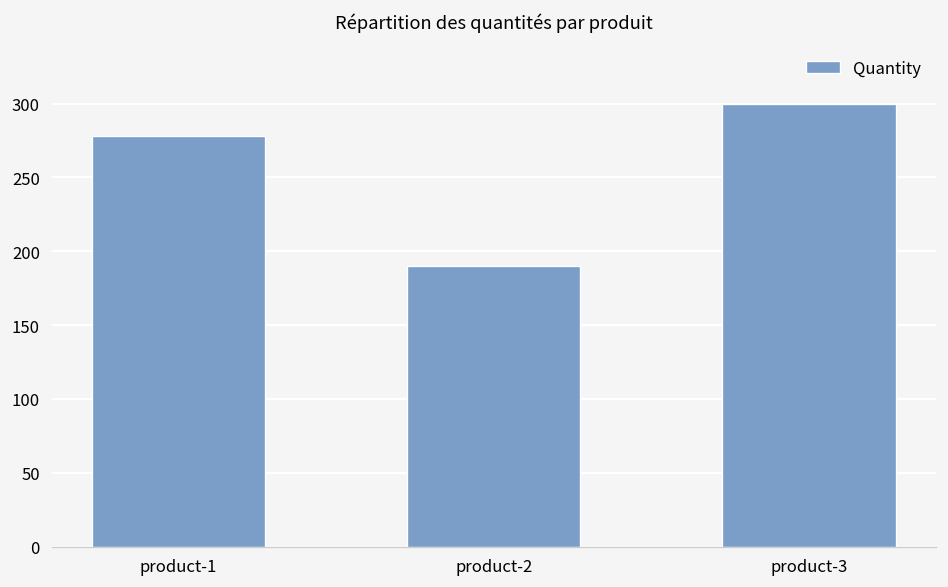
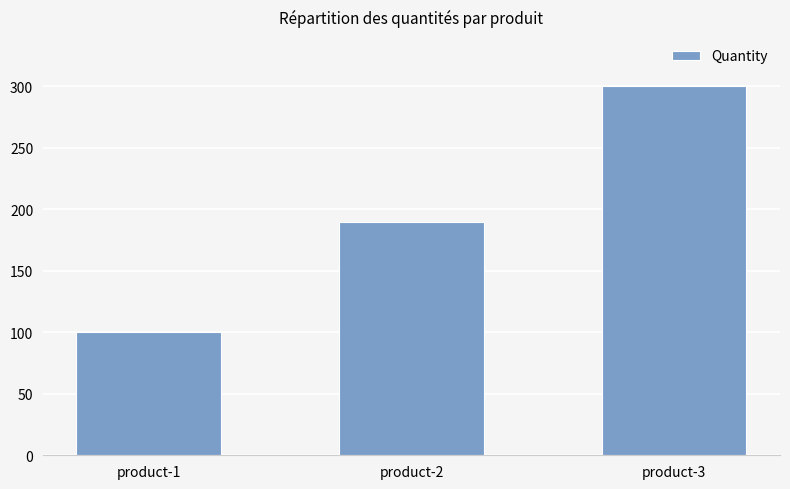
  {
-   "product-1": 278,
+   "product-1": 100,
    "product-2": 190,
    "product-3": 300
  }
